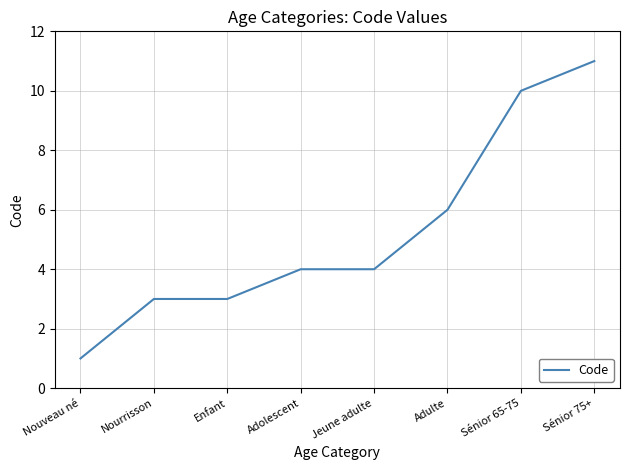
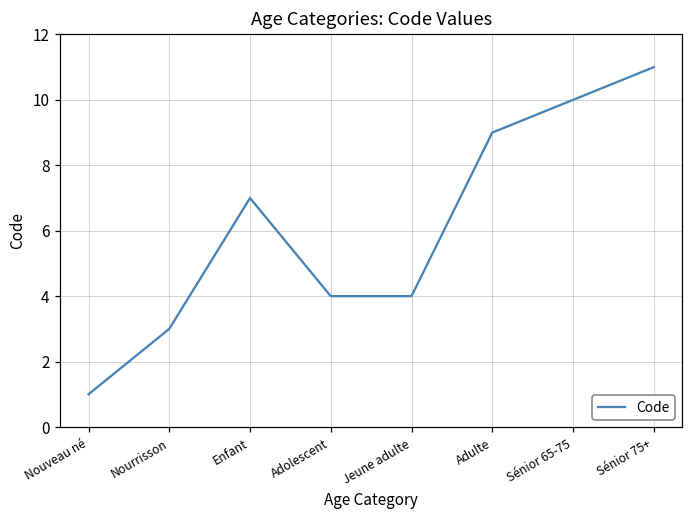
  {
    "Nouveau né": 1,
    "Nourrisson": 3,
-   "Enfant": 3,
+   "Enfant": 7,
    "Adolescent": 4,
    "Jeune adulte": 4,
-   "Adulte": 6,
+   "Adulte": 9,
    "Sénior 65-75": 10,
    "Sénior 75+": 11
  }
